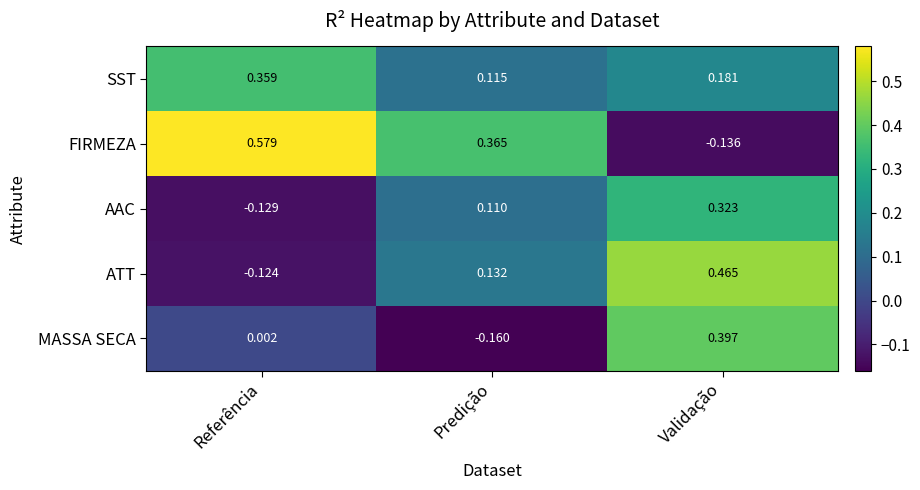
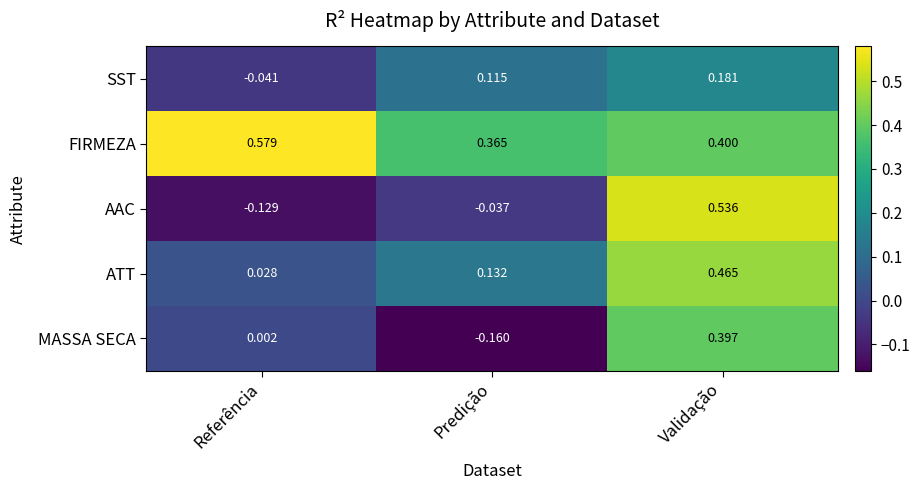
  {
    "SST": {
-     "Referência": 0.359,
+     "Referência": -0.041,
      "Predição": 0.115,
      "Validação": 0.181
    },
    "FIRMEZA": {
      "Referência": 0.579,
      "Predição": 0.365,
-     "Validação": -0.136
+     "Validação": 0.400
    },
    "AAC": {
      "Referência": -0.129,
-     "Predição": 0.110,
-     "Validação": 0.323
+     "Predição": -0.037,
+     "Validação": 0.536
    },
    "ATT": {
-     "Referência": -0.124,
+     "Referência": 0.028,
      "Predição": 0.132,
      "Validação": 0.465
    },
    "MASSA SECA": {
      "Referência": 0.002,
      "Predição": -0.160,
      "Validação": 0.397
    }
  }
